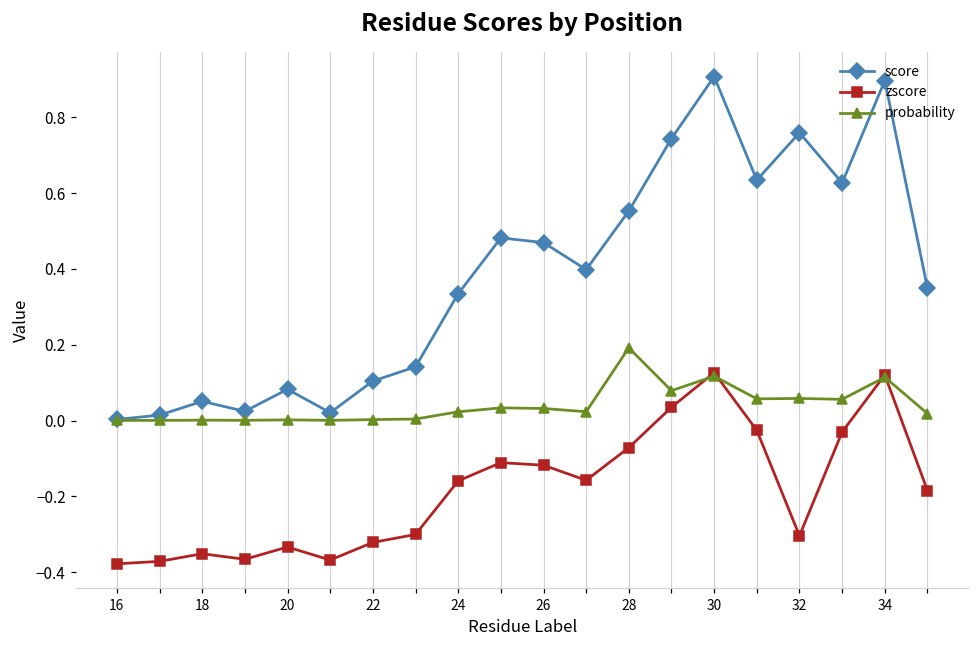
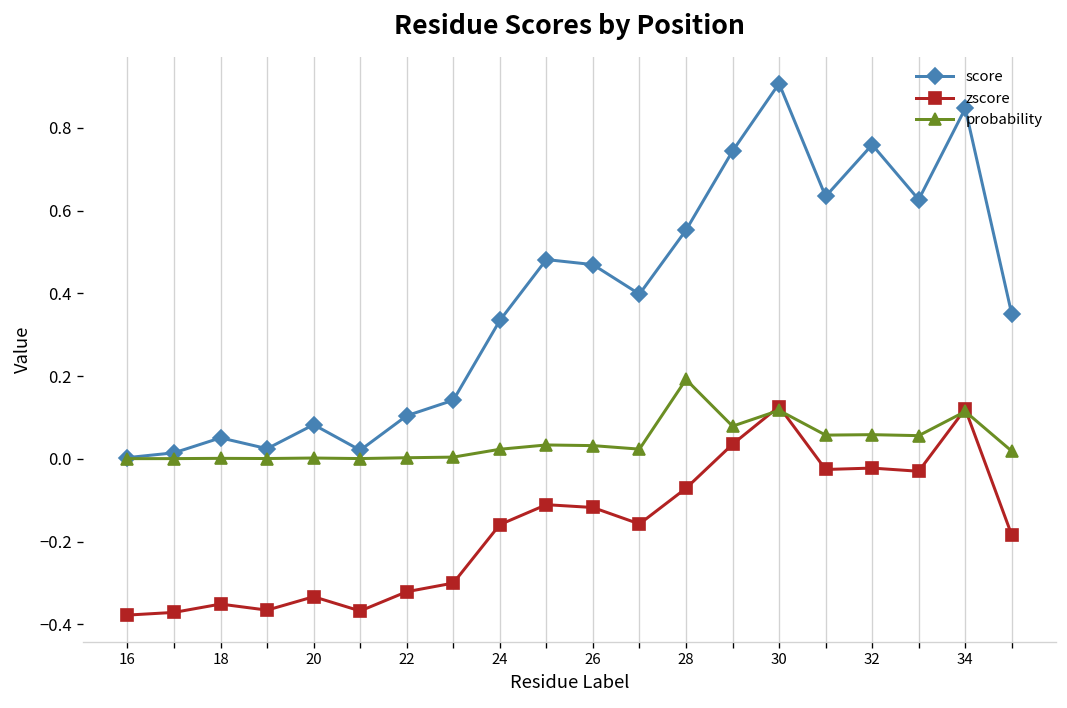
  {
    "score": {
      "18": 0.05,
      "20": 0.08,
      "22": 0.10,
      "24": 0.33,
      "26": 0.47,
      "28": 0.55,
      "30": 0.91,
      "32": 0.76,
-     "34": 0.90
+     "34": 0.85
    },
    "zscore": {
      "16": -0.38,
      "18": -0.35,
      "20": -0.33,
      "22": -0.32,
      "24": -0.16,
      "26": -0.12,
      "28": -0.07,
      "30": 0.13,
-     "32": -0.30
+     "32": -0.02
    },
    "probability": {
      "18": 0.00,
      "20": 0.00,
      "22": 0.00,
      "24": 0.02,
      "26": 0.03,
      "28": 0.19,
      "30": 0.12,
      "32": 0.06
    }
  }
